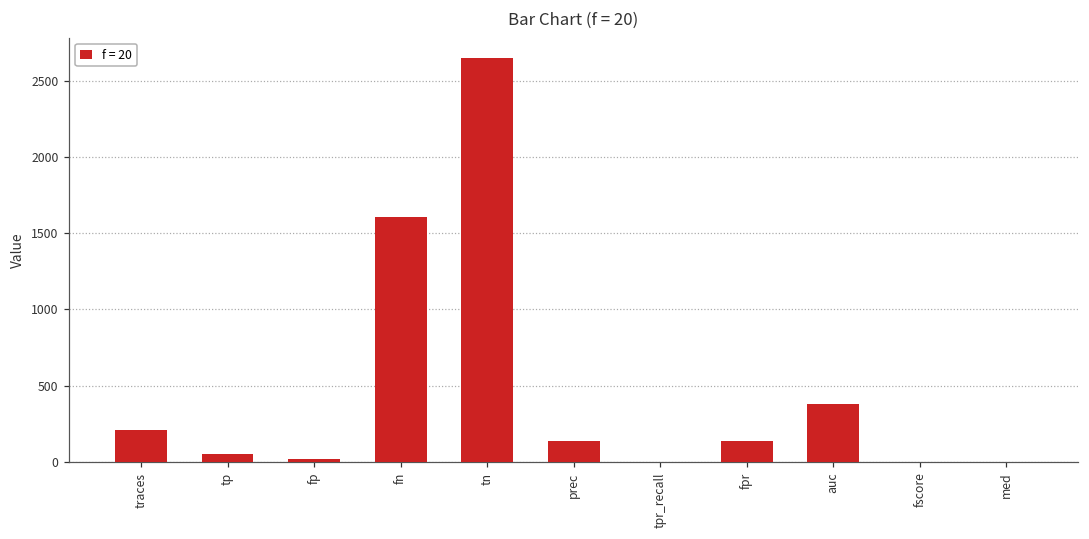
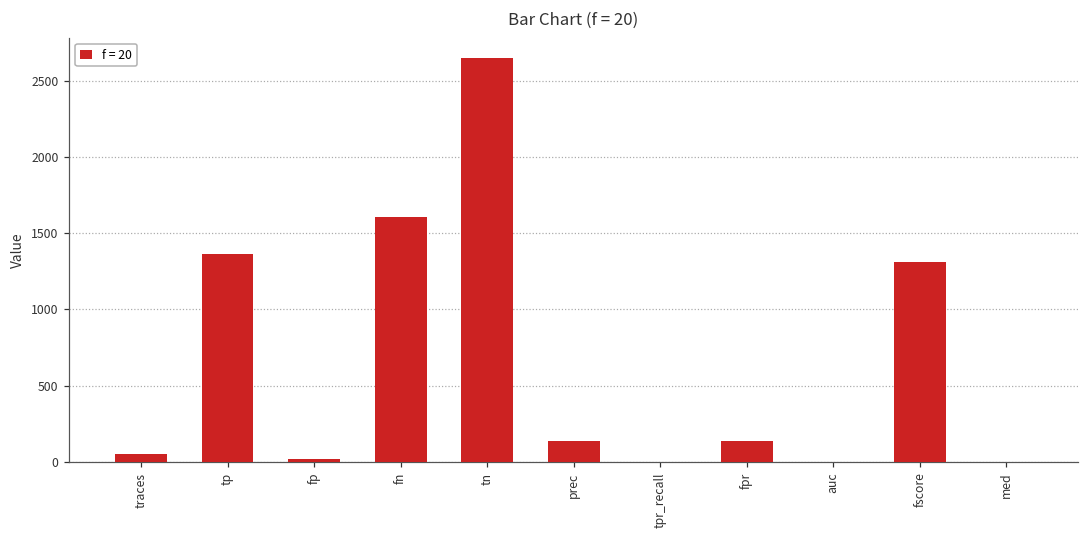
  {
-   "traces": 210,
-   "tp": 50,
+   "traces": 50,
+   "tp": 1360,
    "fp": 20,
    "fn": 1600,
    "tn": 2650,
    "prec": 140,
    "fpr": 140,
-   "auc": 380,
-   "fscore": 0
+   "auc": 0,
+   "fscore": 1310
  }
